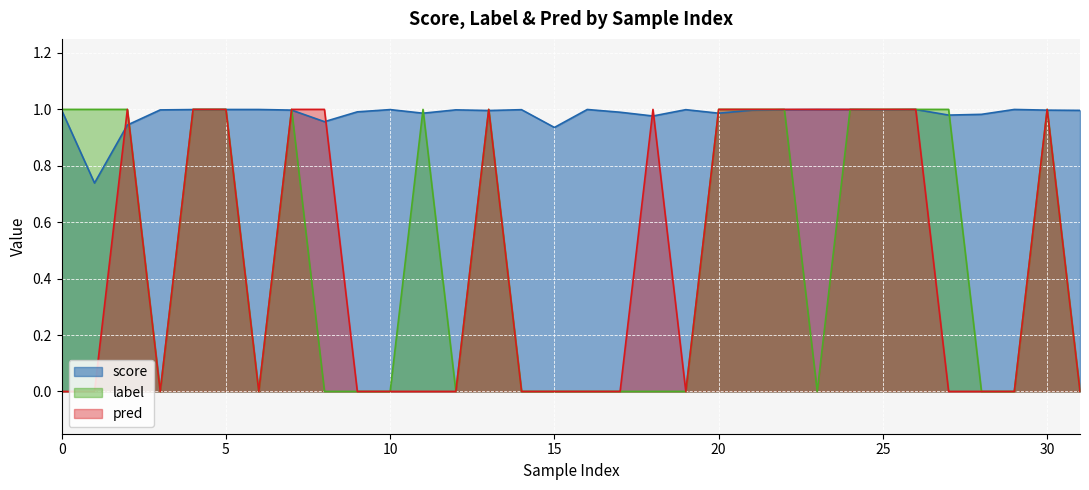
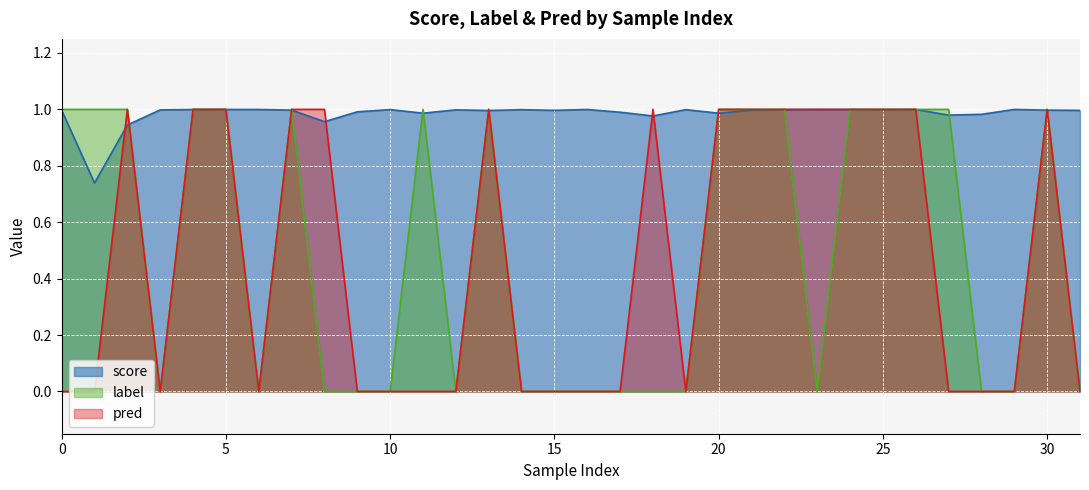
  {
    "score": {
      "10": 1.00,
-     "15": 0.94,
+     "15": 1.00,
      "20": 0.99
    },
    "pred": {
      "0": 0.00
    }
  }
